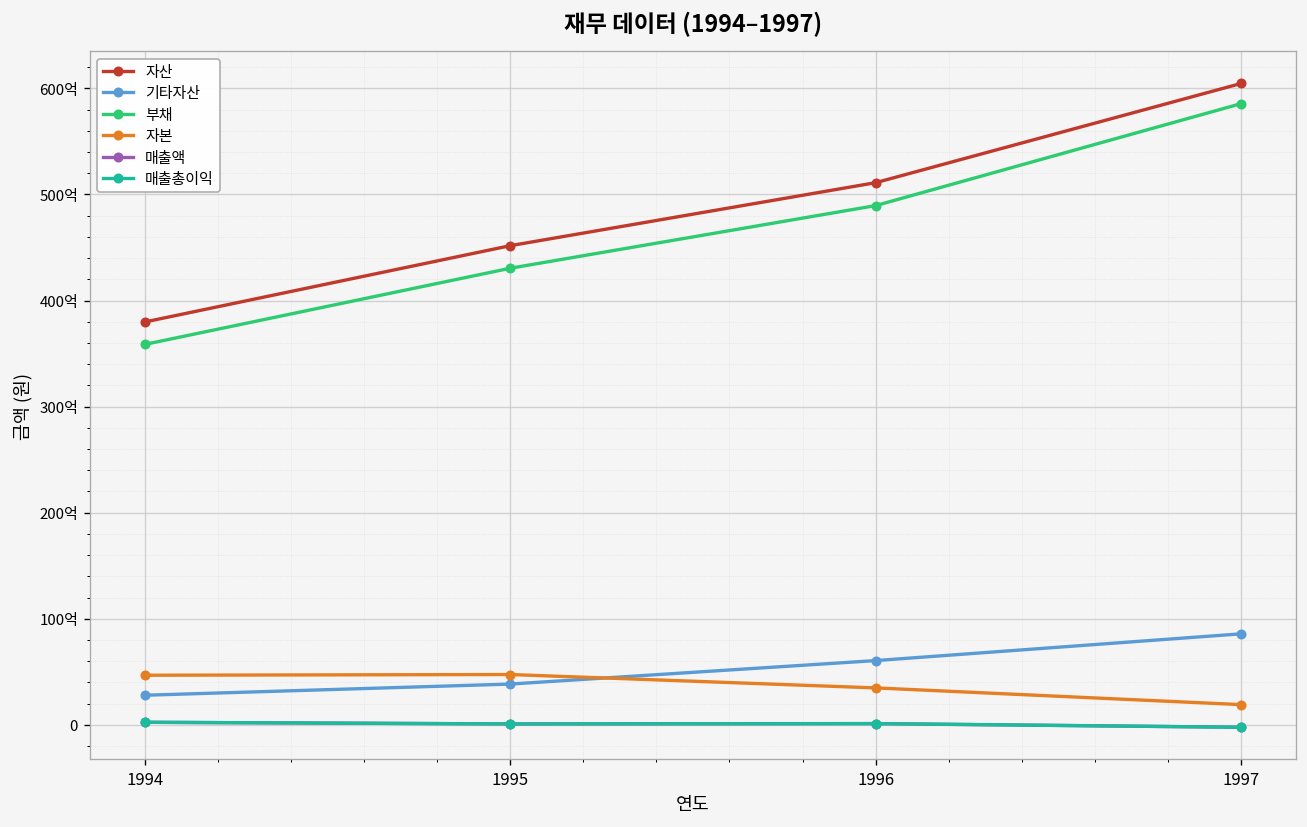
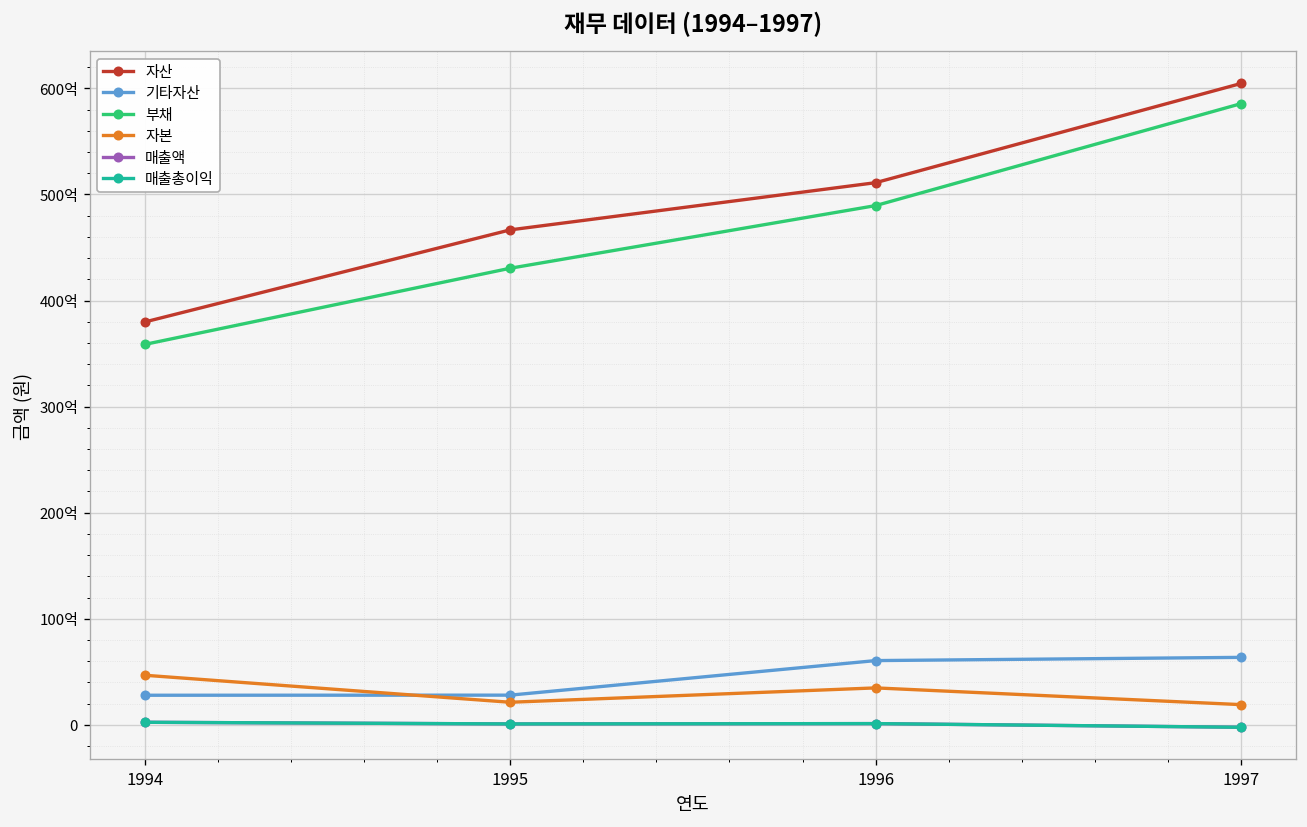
  {
    "자산": {
      "1994": "380억",
-     "1995": "450억",
+     "1995": "470억",
      "1996": "510억",
      "1997": "600억"
    },
    "기타자산": {
      "1994": "30억",
-     "1995": "40억",
+     "1995": "30억",
      "1996": "60억",
-     "1997": "90억"
+     "1997": "60억"
    },
    "자본": {
      "1994": "50억",
-     "1995": "50억",
+     "1995": "20억",
      "1996": "30억",
      "1997": "20억"
    }
  }
